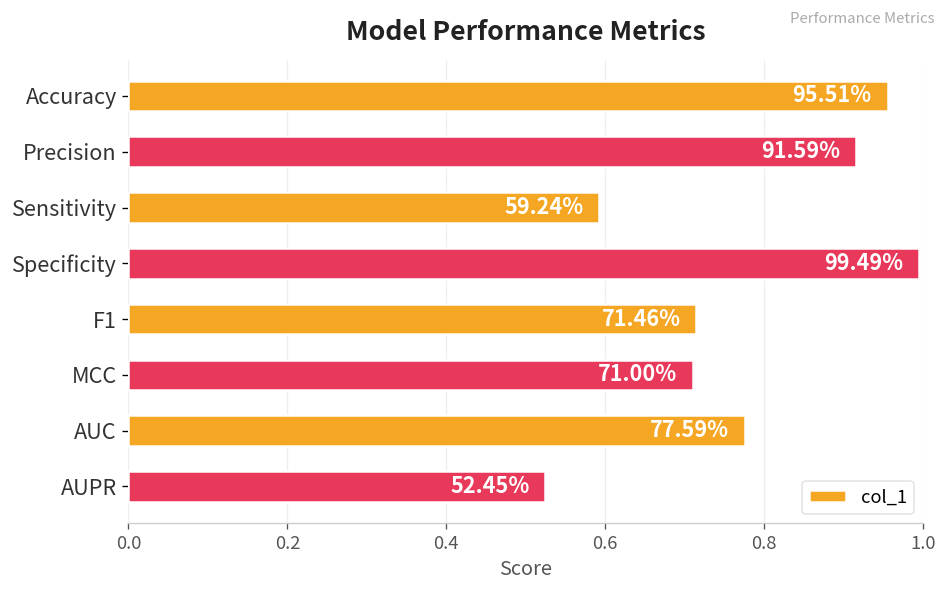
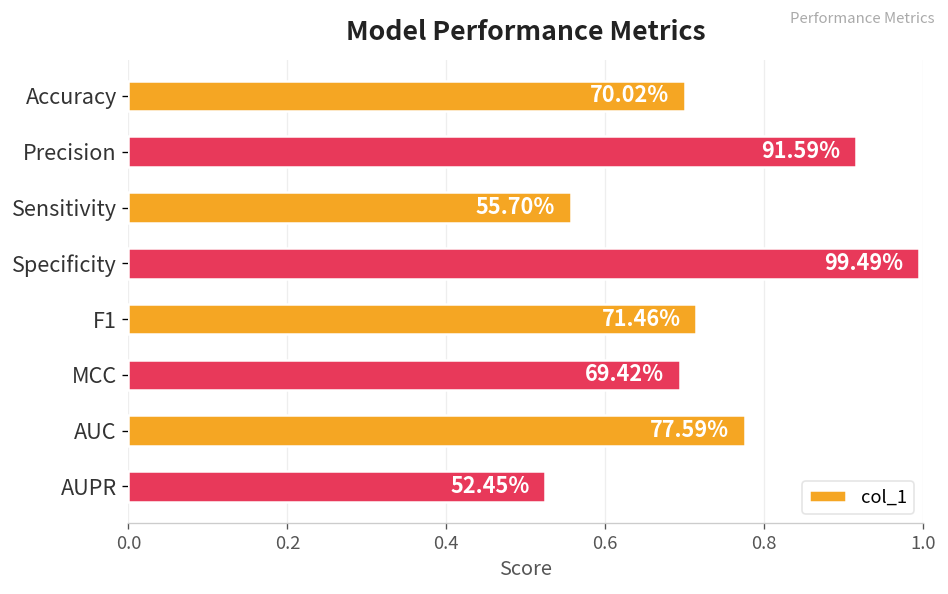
  {
-   "Accuracy": "95.51%",
+   "Accuracy": "70.02%",
    "Precision": "91.59%",
-   "Sensitivity": "59.24%",
+   "Sensitivity": "55.70%",
    "Specificity": "99.49%",
    "F1": "71.46%",
-   "MCC": "71.00%",
+   "MCC": "69.42%",
    "AUC": "77.59%",
    "AUPR": "52.45%"
  }
